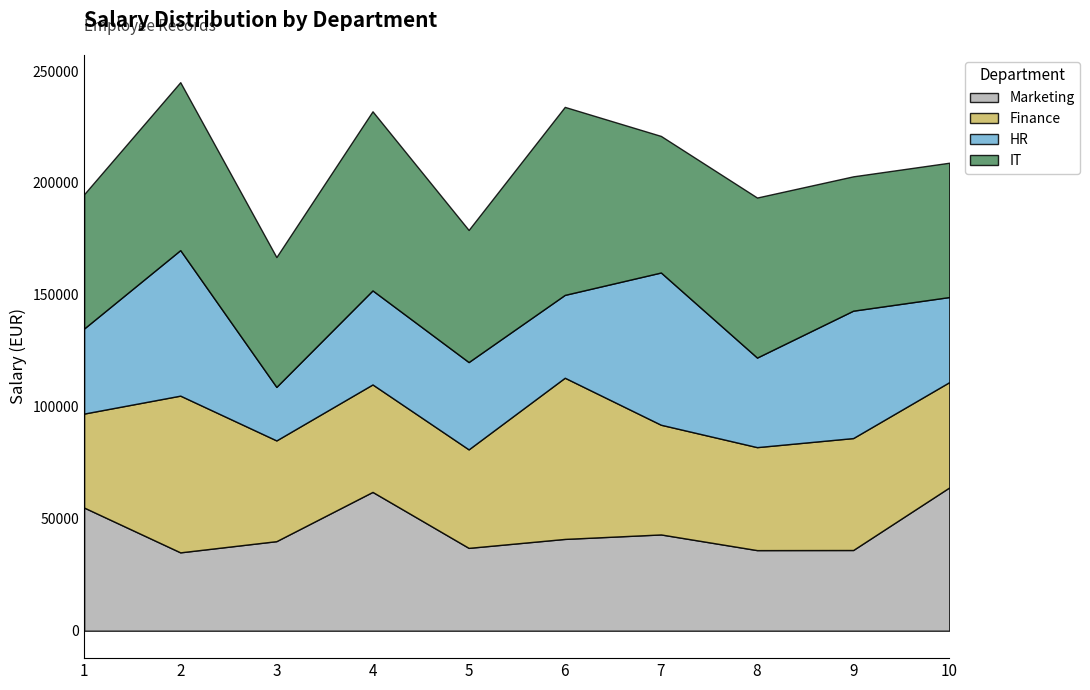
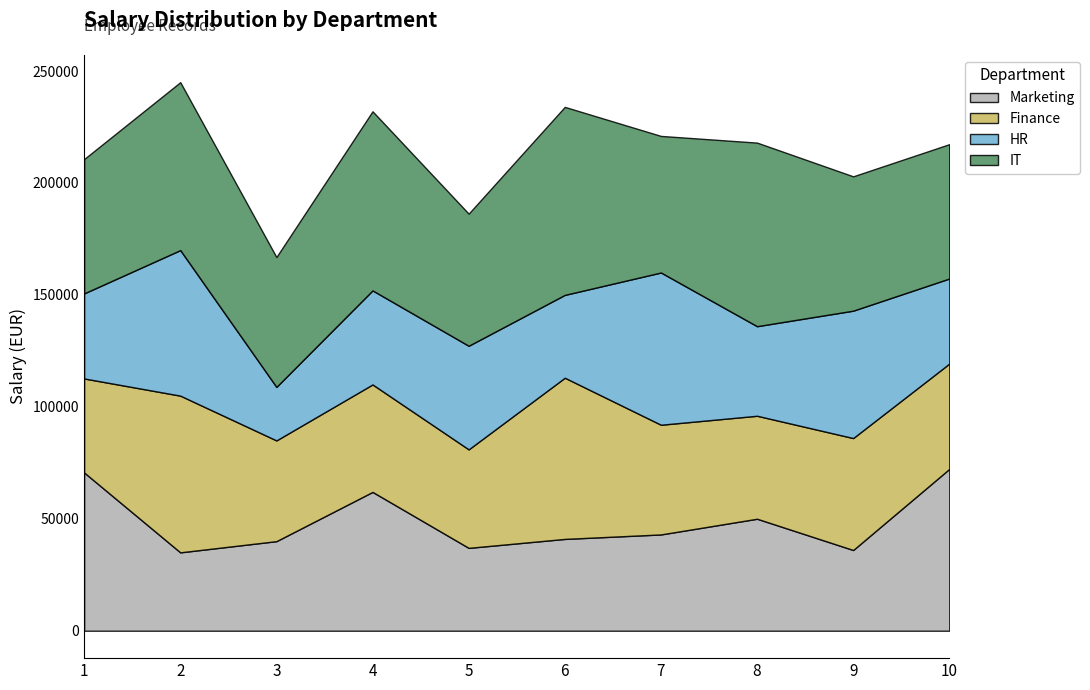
  {
    "Marketing": {
-     "1": 55000,
+     "1": 71000,
      "2": 35000,
      "3": 40000,
      "4": 62000,
      "5": 37000,
      "6": 41000,
      "7": 43000,
-     "8": 36000,
+     "8": 50000,
      "9": 36000,
-     "10": 64000
+     "10": 72000
    },
    "Finance": {
      "1": 42000,
      "2": 70000,
      "3": 45000,
      "4": 48000,
      "5": 44000,
      "6": 72000,
      "7": 49000,
      "8": 46000,
      "9": 50000,
      "10": 47000
    },
    "HR": {
      "1": 38000,
      "2": 65000,
      "3": 24000,
      "4": 42000,
-     "5": 39000,
+     "5": 46000,
      "6": 37000,
      "7": 68000,
      "8": 40000,
      "9": 57000,
      "10": 38000
    },
    "IT": {
      "1": 60000,
      "2": 75000,
      "3": 58000,
      "4": 80000,
      "5": 59000,
      "6": 84000,
      "7": 61000,
-     "8": 71000,
+     "8": 82000,
      "9": 60000,
      "10": 60000
    }
  }
